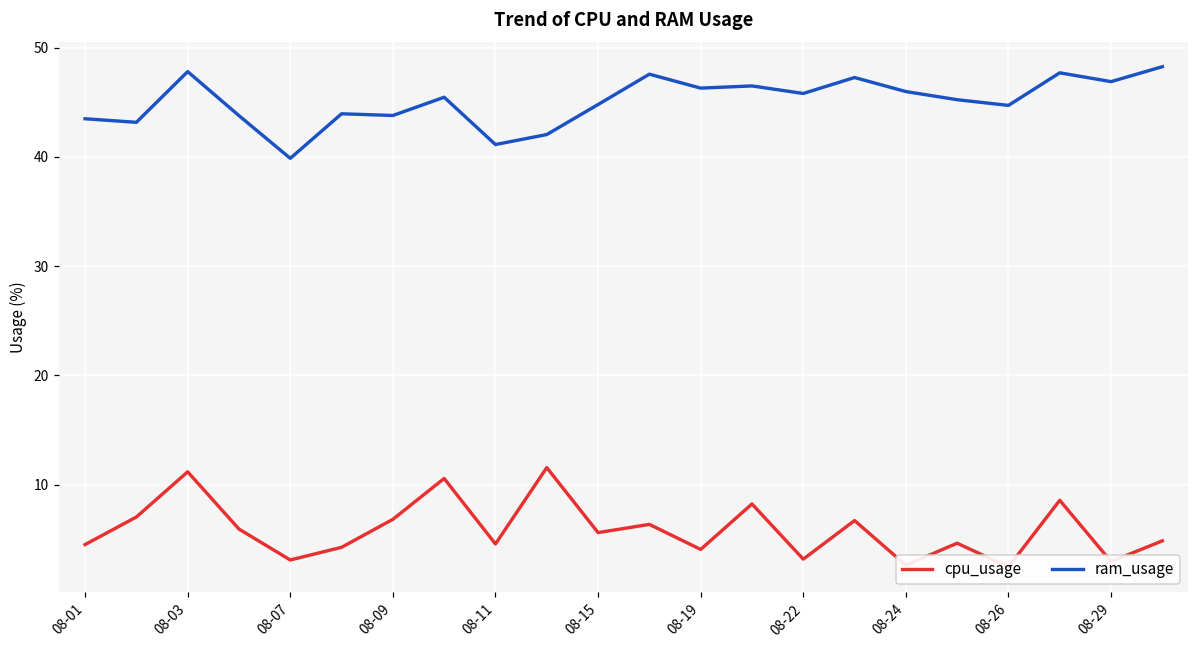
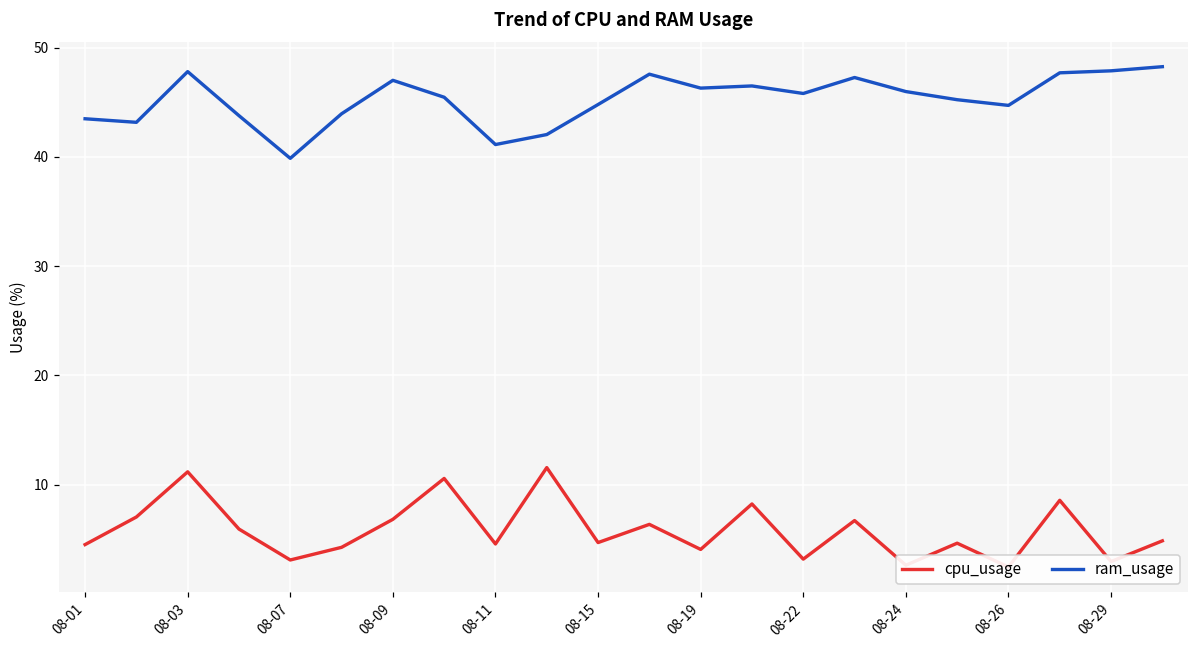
  {
    "cpu_usage": {
      "08-01": 5,
      "08-03": 11,
      "08-07": 3,
      "08-09": 7,
      "08-11": 5,
-     "08-15": 6,
+     "08-15": 5,
      "08-19": 4,
      "08-22": 3
    },
    "ram_usage": {
      "08-01": 43,
      "08-03": 48,
      "08-07": 40,
-     "08-09": 44,
+     "08-09": 47,
      "08-11": 41,
      "08-15": 45,
      "08-19": 46,
      "08-22": 46,
      "08-24": 46,
      "08-26": 45,
-     "08-29": 47
+     "08-29": 48
    }
  }
